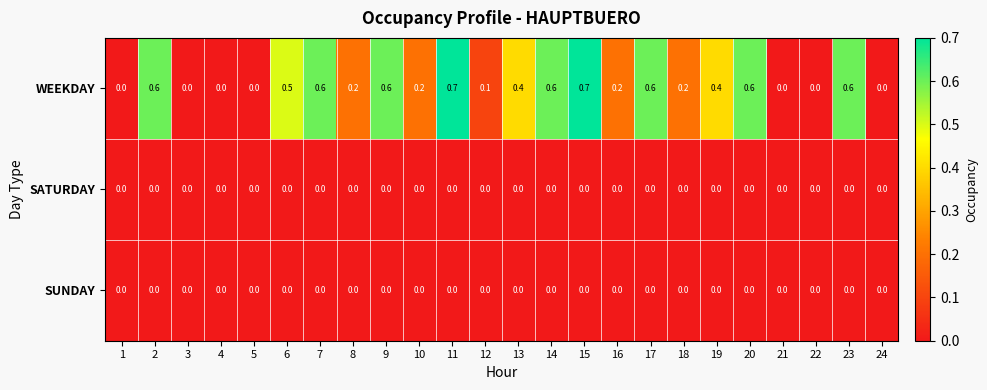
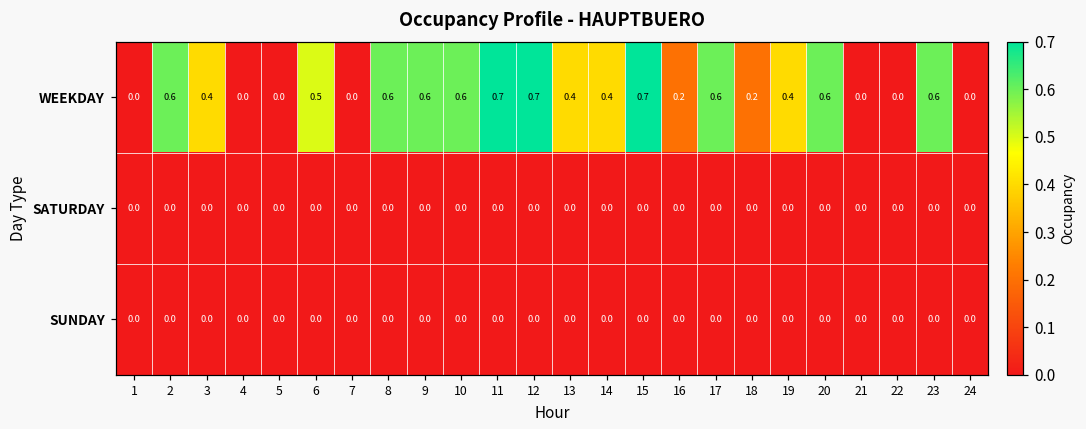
  {
    "WEEKDAY": {
      "1": 0.0,
      "2": 0.6,
-     "3": 0.0,
+     "3": 0.4,
      "4": 0.0,
      "5": 0.0,
      "6": 0.5,
-     "7": 0.6,
-     "8": 0.2,
+     "7": 0.0,
+     "8": 0.6,
      "9": 0.6,
-     "10": 0.2,
+     "10": 0.6,
      "11": 0.7,
-     "12": 0.1,
+     "12": 0.7,
      "13": 0.4,
-     "14": 0.6,
+     "14": 0.4,
      "15": 0.7,
      "16": 0.2,
      "17": 0.6,
      "18": 0.2,
      "19": 0.4,
      "20": 0.6,
      "21": 0.0,
      "22": 0.0,
      "23": 0.6,
      "24": 0.0
    },
    "SATURDAY": {
      "1": 0.0,
      "2": 0.0,
      "3": 0.0,
      "4": 0.0,
      "5": 0.0,
      "6": 0.0,
      "7": 0.0,
      "8": 0.0,
      "9": 0.0,
      "10": 0.0,
      "11": 0.0,
      "12": 0.0,
      "13": 0.0,
      "14": 0.0,
      "15": 0.0,
      "16": 0.0,
      "17": 0.0,
      "18": 0.0,
      "19": 0.0,
      "20": 0.0,
      "21": 0.0,
      "22": 0.0,
      "23": 0.0,
      "24": 0.0
    },
    "SUNDAY": {
      "1": 0.0,
      "2": 0.0,
      "3": 0.0,
      "4": 0.0,
      "5": 0.0,
      "6": 0.0,
      "7": 0.0,
      "8": 0.0,
      "9": 0.0,
      "10": 0.0,
      "11": 0.0,
      "12": 0.0,
      "13": 0.0,
      "14": 0.0,
      "15": 0.0,
      "16": 0.0,
      "17": 0.0,
      "18": 0.0,
      "19": 0.0,
      "20": 0.0,
      "21": 0.0,
      "22": 0.0,
      "23": 0.0,
      "24": 0.0
    }
  }
